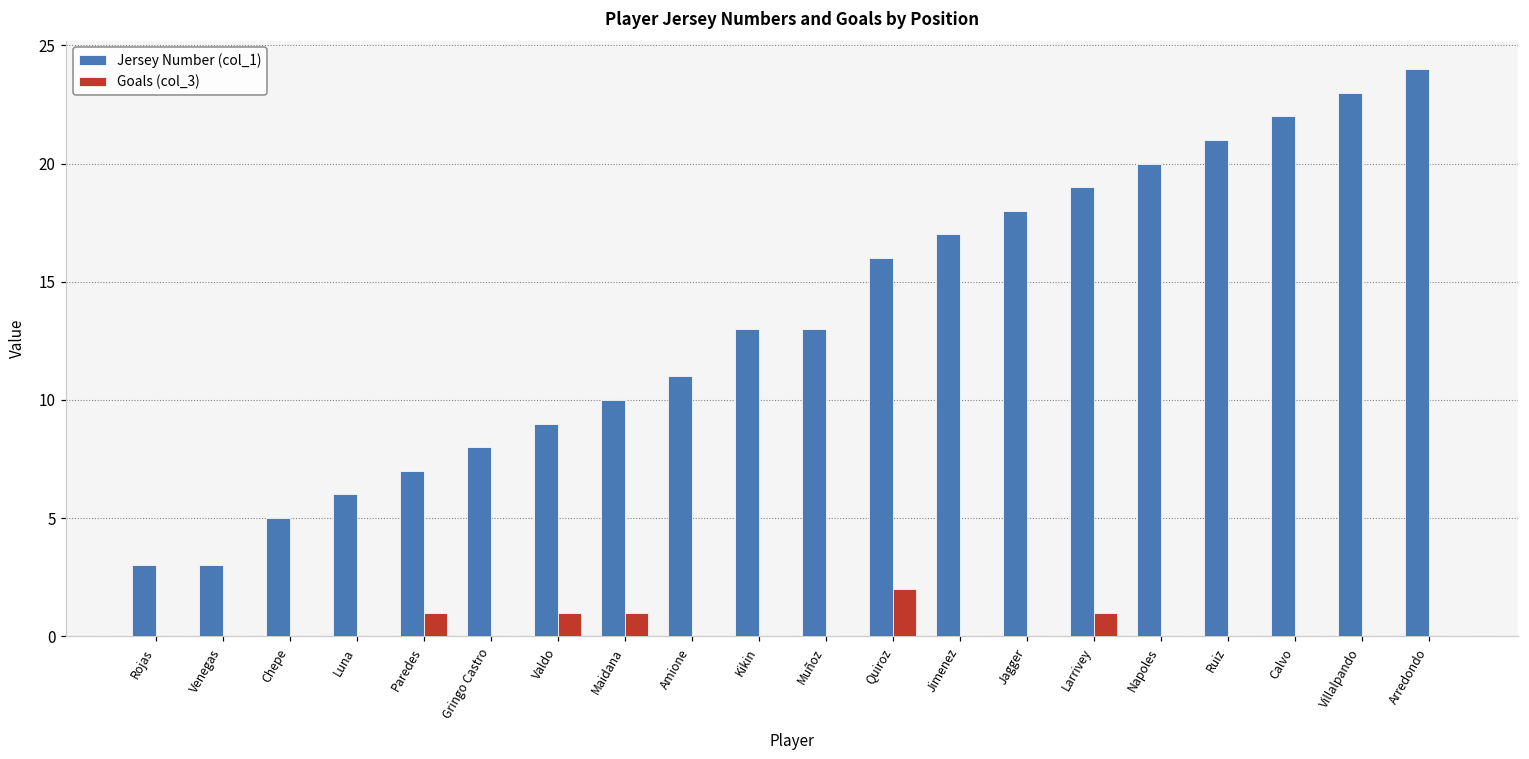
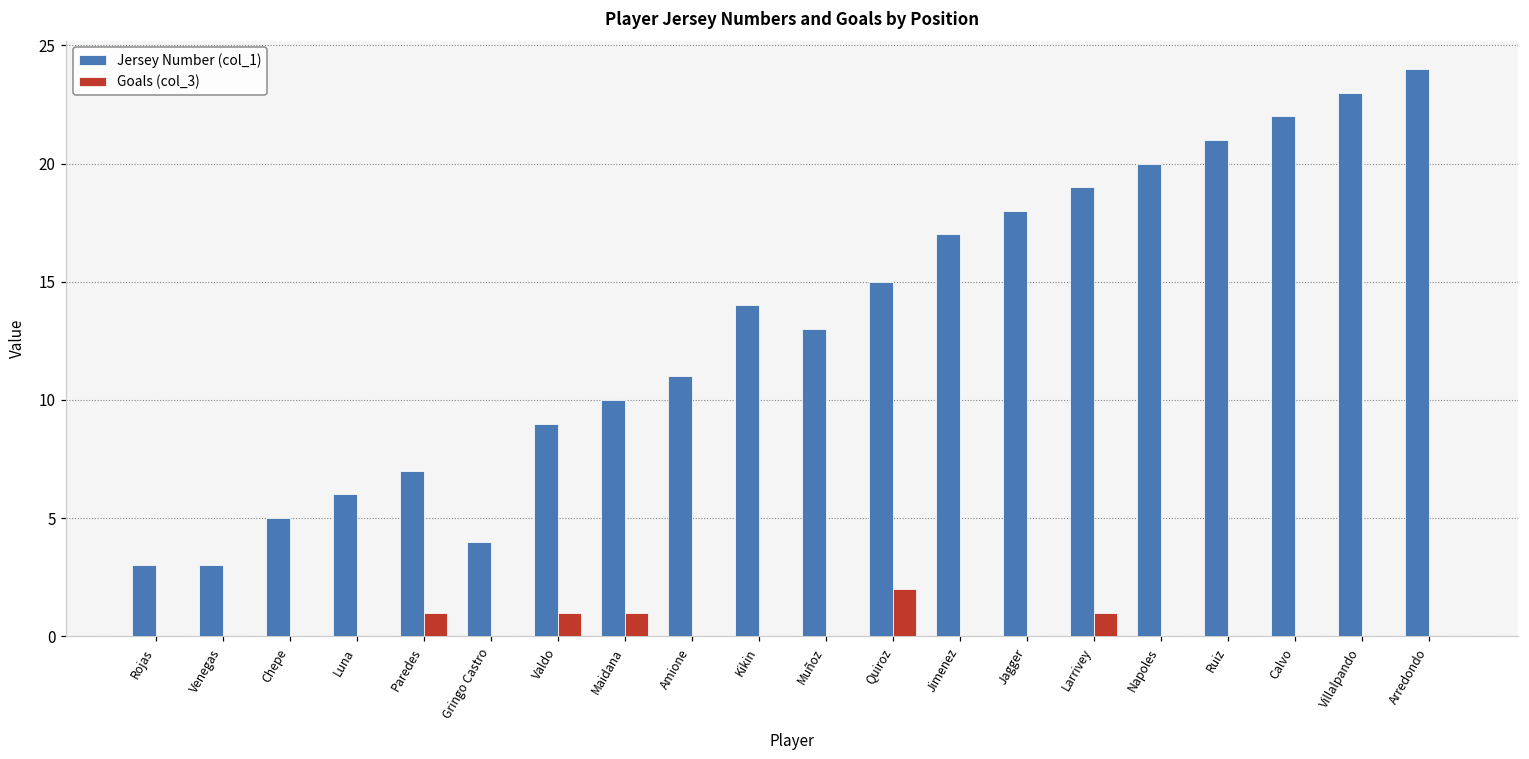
  {
    "Jersey Number (col_1)": {
      "Rojas": 3,
      "Venegas": 3,
      "Chepe": 5,
      "Luna": 6,
      "Paredes": 7,
-     "Gringo Castro": 8,
+     "Gringo Castro": 4,
      "Valdo": 9,
      "Maidana": 10,
      "Amione": 11,
-     "Kikin": 13,
+     "Kikin": 14,
      "Muñoz": 13,
-     "Quiroz": 16,
+     "Quiroz": 15,
      "Jimenez": 17,
      "Jagger": 18,
      "Larrivey": 19,
      "Napoles": 20,
      "Ruiz": 21,
      "Calvo": 22,
      "Villalpando": 23,
      "Arredondo": 24
    },
    "Goals (col_3)": {
      "Rojas": 0,
      "Venegas": 0,
      "Chepe": 0,
      "Luna": 0,
      "Paredes": 1,
      "Gringo Castro": 0,
      "Valdo": 1,
      "Maidana": 1,
      "Amione": 0,
      "Kikin": 0,
      "Muñoz": 0,
      "Quiroz": 2,
      "Jimenez": 0,
      "Jagger": 0,
      "Larrivey": 1,
      "Napoles": 0,
      "Ruiz": 0,
      "Calvo": 0,
      "Villalpando": 0,
      "Arredondo": 0
    }
  }
